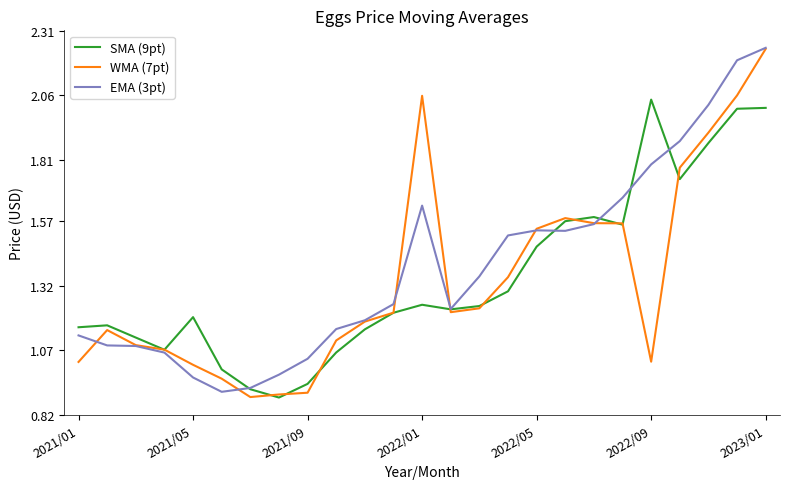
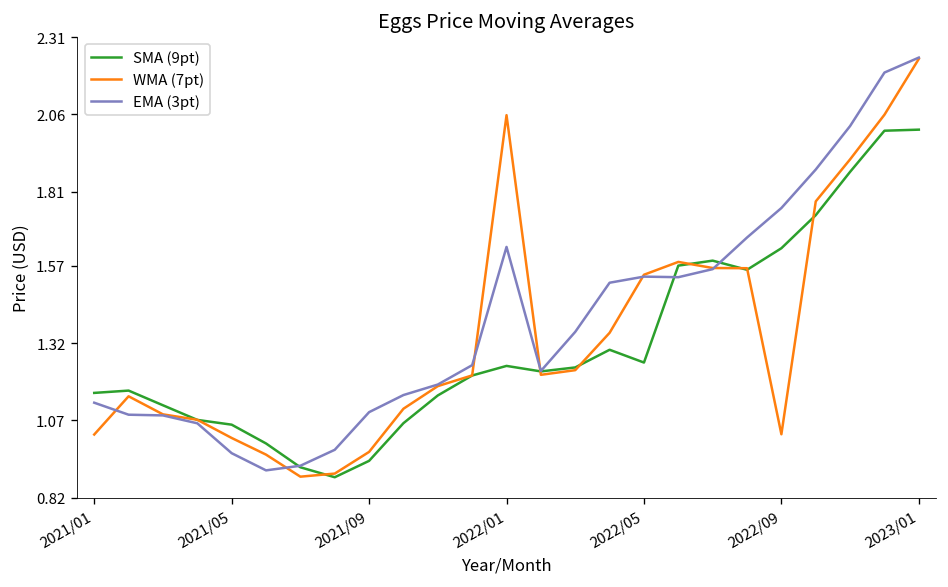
  {
    "SMA (9pt)": {
      "2021/01": 1.16,
-     "2021/05": 1.20,
+     "2021/05": 1.06,
      "2021/09": 0.94,
      "2022/01": 1.25,
-     "2022/05": 1.47,
-     "2022/09": 2.04,
+     "2022/05": 1.26,
+     "2022/09": 1.63,
      "2023/01": 2.01
    },
    "WMA (7pt)": {
      "2021/01": 1.02,
      "2021/05": 1.01,
-     "2021/09": 0.90,
+     "2021/09": 0.97,
      "2022/01": 2.06,
      "2022/09": 1.03
    },
    "EMA (3pt)": {
      "2021/01": 1.13,
      "2021/05": 0.96,
-     "2021/09": 1.04,
+     "2021/09": 1.10,
      "2022/01": 1.63,
-     "2022/09": 1.79
+     "2022/09": 1.76
    }
  }
